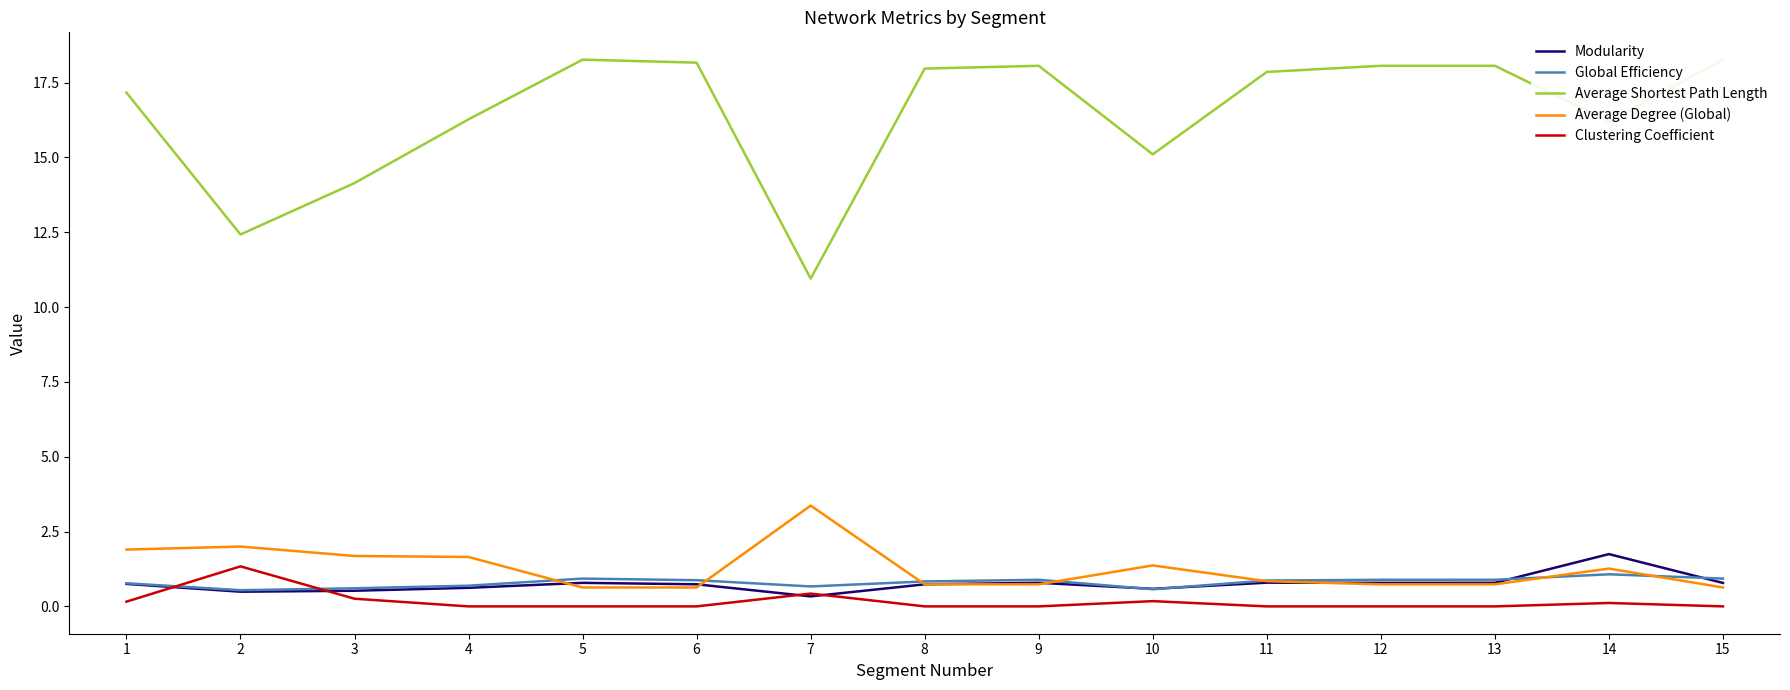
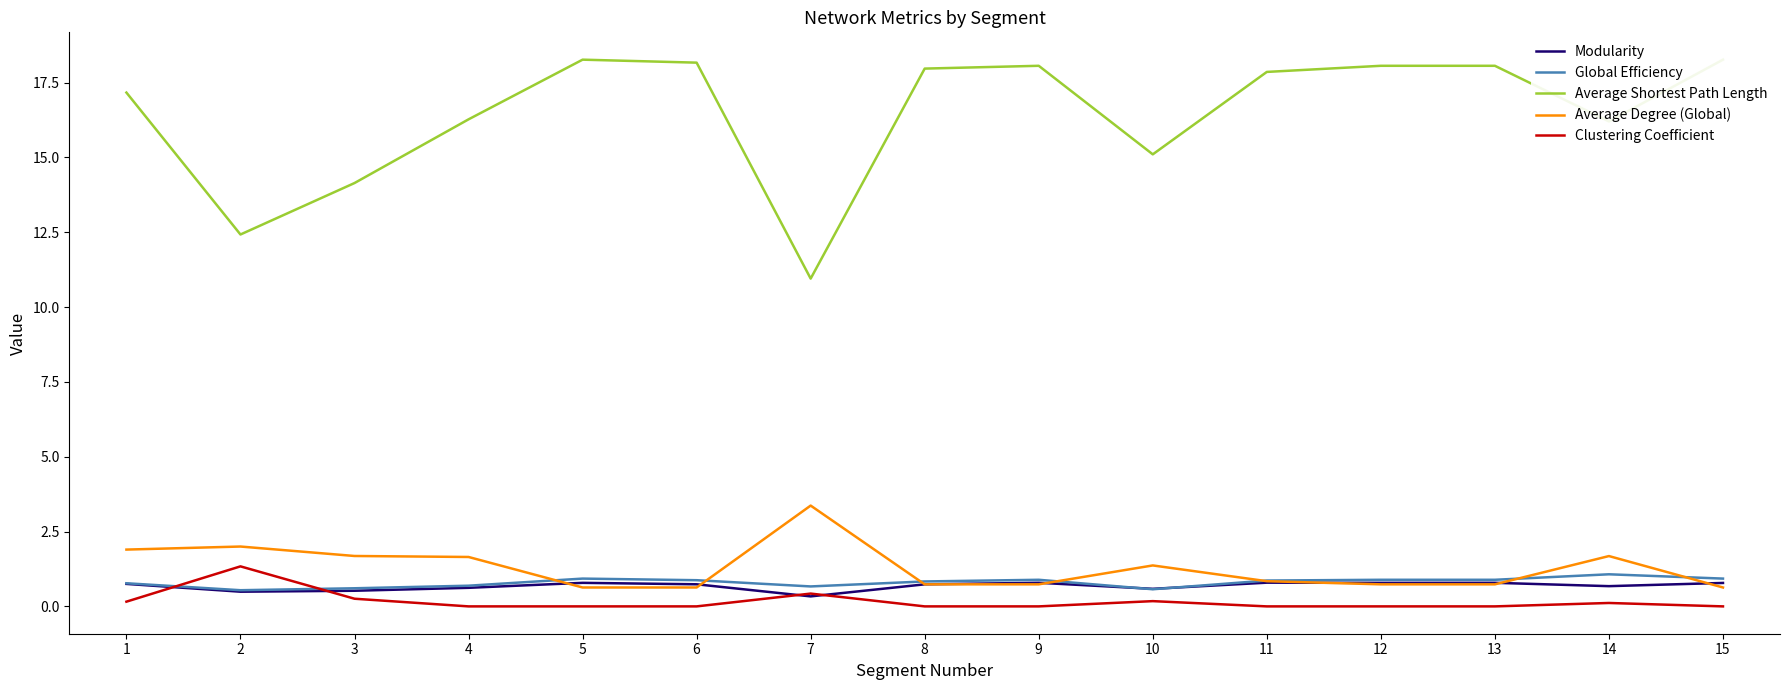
  {
    "Modularity": {
      "5": 0.8,
      "6": 0.7,
      "7": 0.3,
-     "14": 1.7,
+     "14": 0.7,
      "15": 0.8
    },
    "Global Efficiency": {
      "5": 0.9,
      "6": 0.9,
      "7": 0.7,
      "8": 0.8,
      "9": 0.9,
      "12": 0.9,
      "13": 0.9,
      "14": 1.1,
      "15": 0.9
    },
    "Average Shortest Path Length": {
      "1": 17.2,
      "2": 12.4,
      "3": 14.1,
      "4": 16.3,
      "5": 18.3,
      "6": 18.2,
      "7": 11.0,
      "8": 18.0,
      "9": 18.1,
      "10": 15.1,
      "11": 17.9,
      "12": 18.1,
      "13": 18.1
    },
    "Average Degree (Global)": {
      "1": 1.9,
      "2": 2.0,
      "3": 1.7,
      "4": 1.7,
      "5": 0.6,
      "6": 0.6,
      "7": 3.4,
      "10": 1.4,
-     "14": 1.3,
+     "14": 1.7,
      "15": 0.6
    },
    "Clustering Coefficient": {
      "1": 0.2,
      "2": 1.3,
      "3": 0.3,
      "4": 0.0,
      "5": 0.0,
      "6": 0.0,
      "7": 0.4,
      "8": 0.0,
      "9": 0.0,
      "10": 0.2,
      "11": 0.0,
      "12": 0.0,
      "13": 0.0,
      "14": 0.1,
      "15": 0.0
    }
  }
